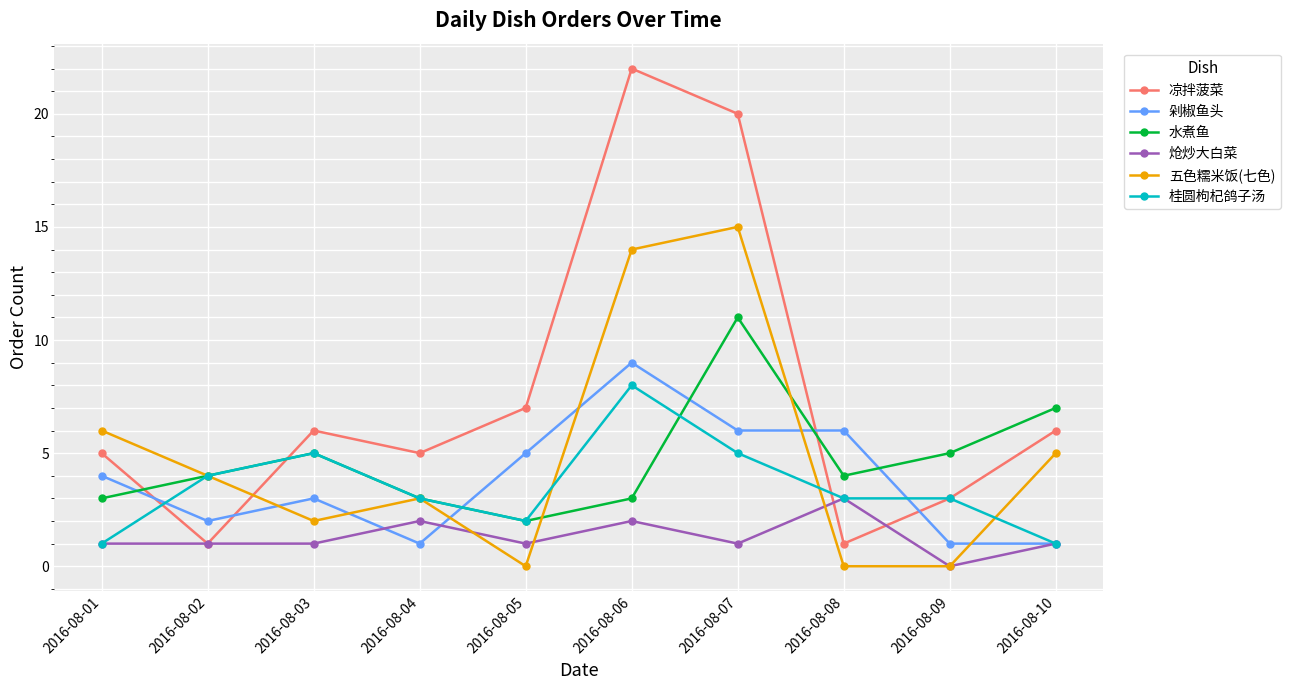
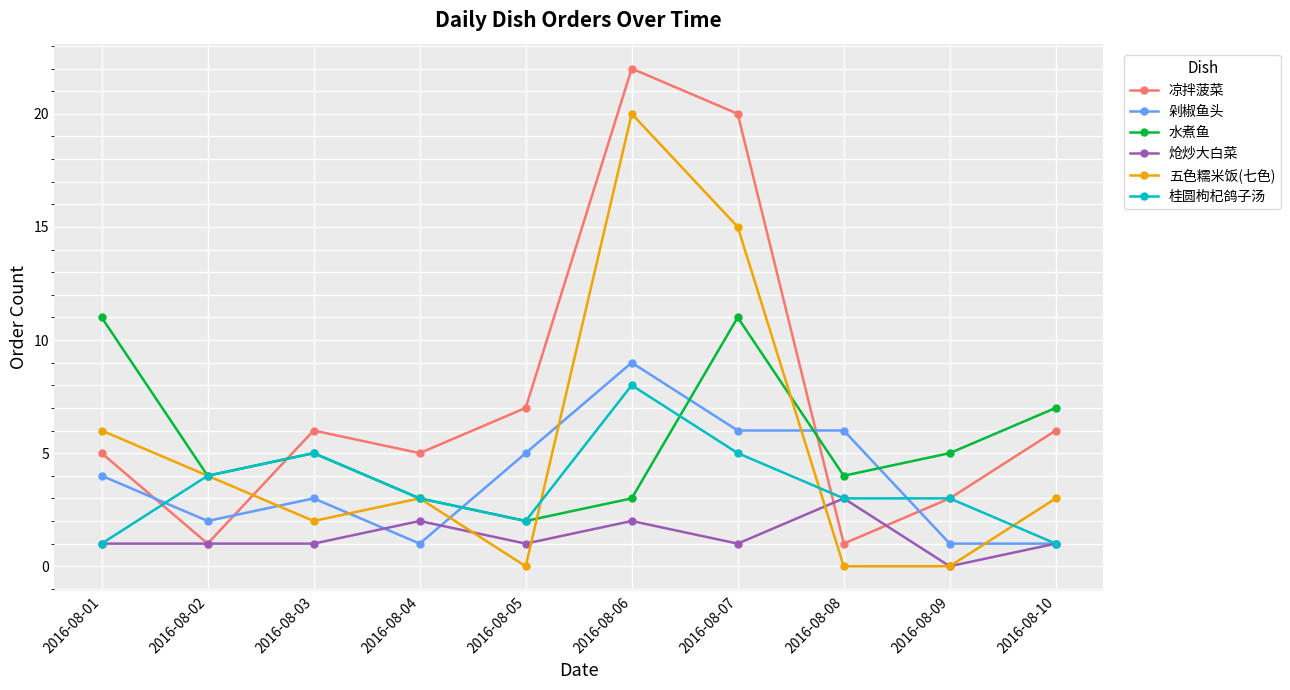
  {
    "凉拌菠菜": {
      "2016-08-01": 5,
      "2016-08-03": 6,
      "2016-08-04": 5,
      "2016-08-05": 7,
      "2016-08-06": 22,
      "2016-08-07": 20,
      "2016-08-08": 1,
      "2016-08-10": 6
    },
    "剁椒鱼头": {
      "2016-08-01": 4,
      "2016-08-02": 2,
      "2016-08-03": 3,
      "2016-08-04": 1,
      "2016-08-05": 5,
      "2016-08-06": 9,
      "2016-08-07": 6,
      "2016-08-08": 6,
      "2016-08-09": 1
    },
    "水煮鱼": {
-     "2016-08-01": 3,
+     "2016-08-01": 11,
      "2016-08-06": 3,
      "2016-08-07": 11,
      "2016-08-08": 4,
      "2016-08-09": 5,
      "2016-08-10": 7
    },
    "炝炒大白菜": {
      "2016-08-03": 1,
      "2016-08-04": 2,
      "2016-08-05": 1,
      "2016-08-06": 2,
      "2016-08-07": 1
    },
    "五色糯米饭(七色)": {
      "2016-08-01": 6,
      "2016-08-03": 2,
      "2016-08-05": 0,
-     "2016-08-06": 14,
+     "2016-08-06": 20,
      "2016-08-07": 15,
      "2016-08-08": 0,
-     "2016-08-10": 5
+     "2016-08-10": 3
    },
    "桂圆枸杞鸽子汤": {
      "2016-08-06": 8,
      "2016-08-07": 5
    }
  }
